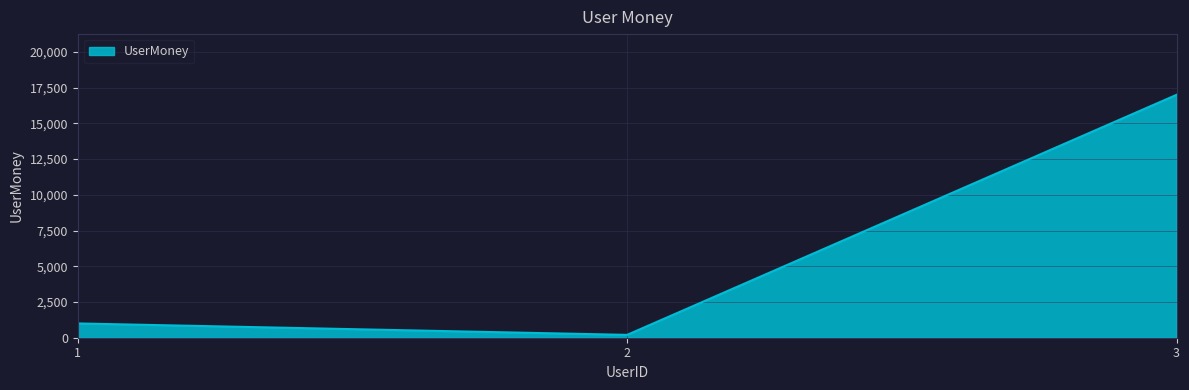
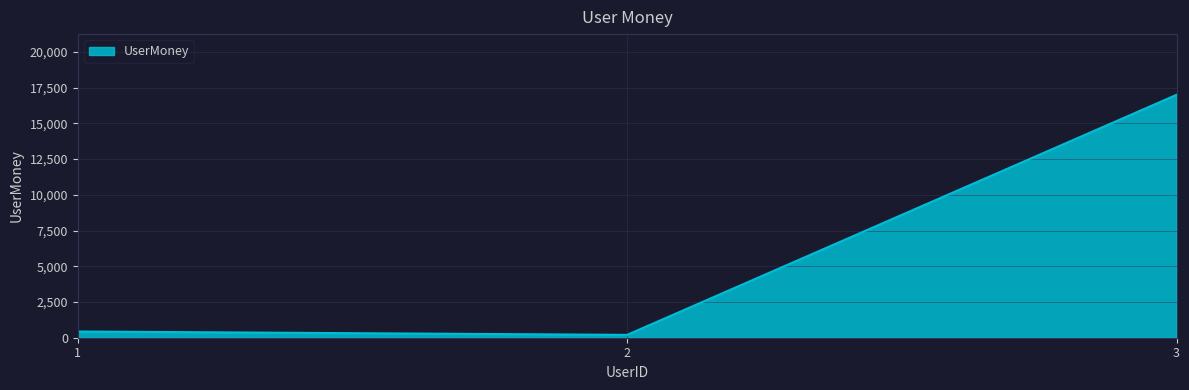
  {
-   "1": "1,000",
+   "1": "400",
    "2": "200",
    "3": "17,000"
  }
